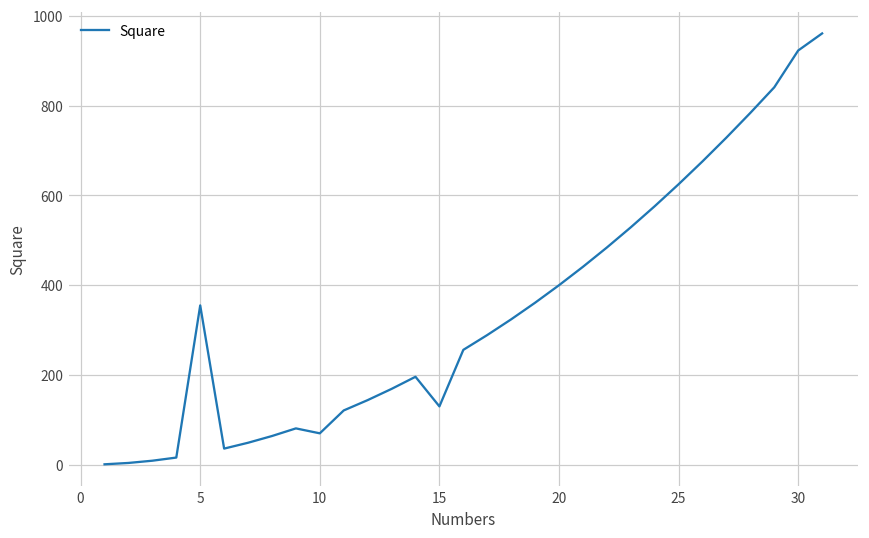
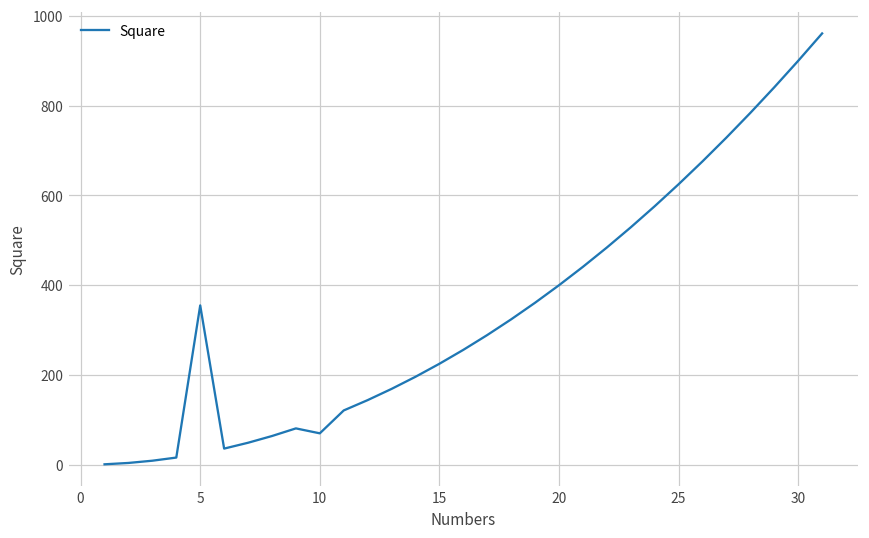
  {
    "5": 360,
    "10": 70,
-   "15": 130,
+   "15": 230,
    "20": 400,
    "25": 630,
-   "30": 920
+   "30": 900
  }
